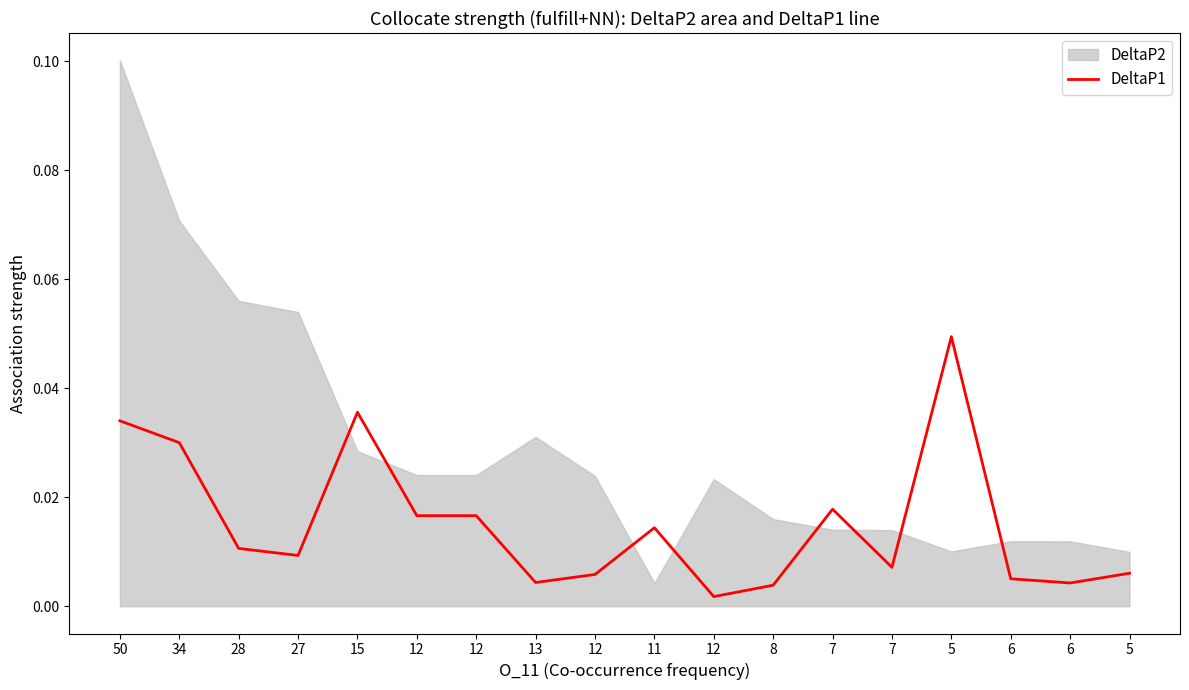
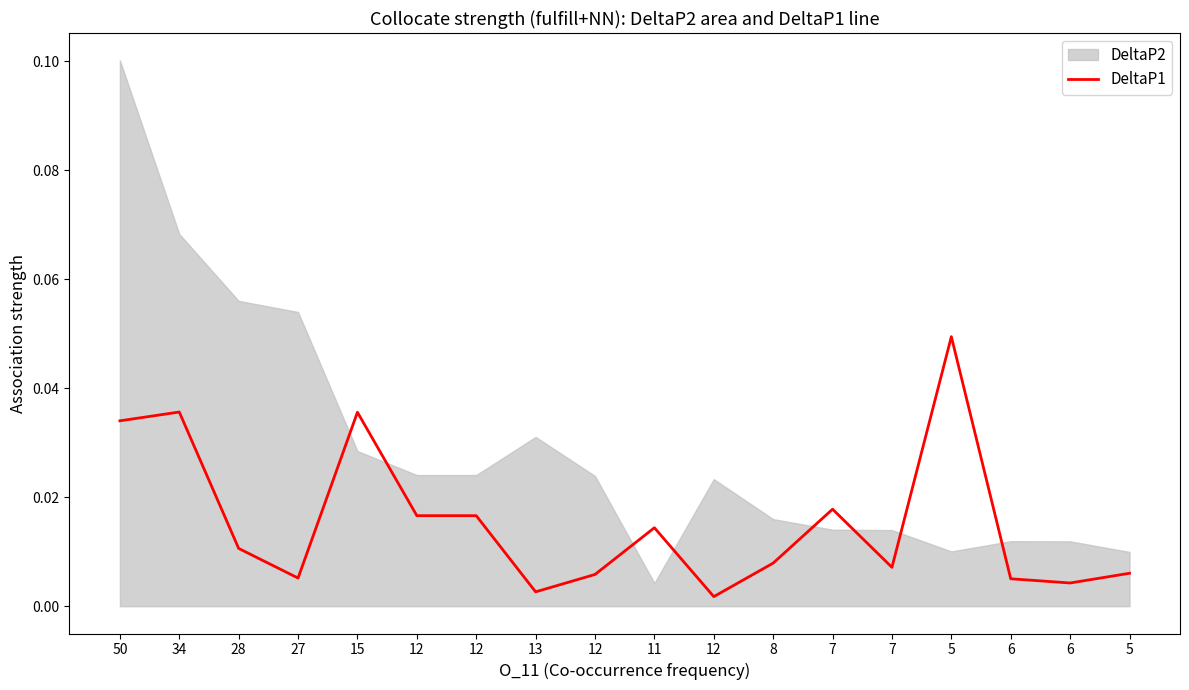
  {
    "DeltaP1": {
      "50": 0.034,
-     "34": 0.030,
+     "34": 0.036,
      "28": 0.011,
-     "27": 0.009,
+     "27": 0.005,
      "15": 0.036,
-     "13": 0.004,
+     "13": 0.003,
      "11": 0.014,
-     "8": 0.004
+     "8": 0.008
    },
    "DeltaP2": {
      "50": 0.100,
-     "34": 0.071,
+     "34": 0.068,
      "28": 0.056,
      "27": 0.054,
      "15": 0.028,
      "13": 0.031,
      "11": 0.004,
      "8": 0.016
    }
  }
